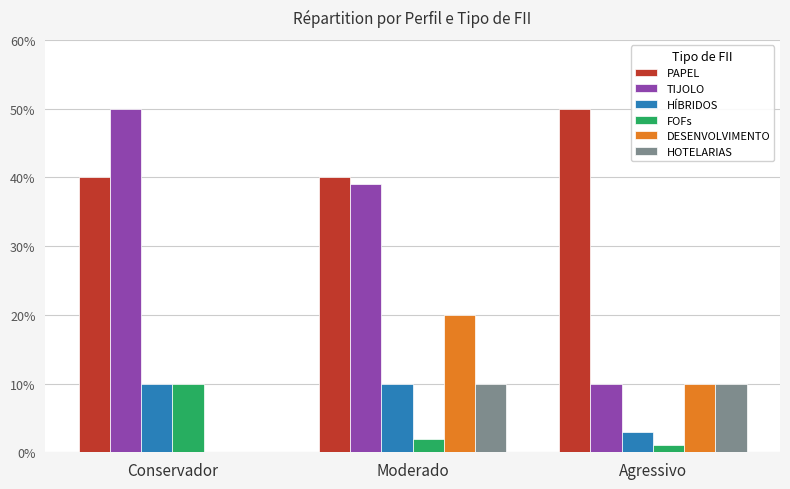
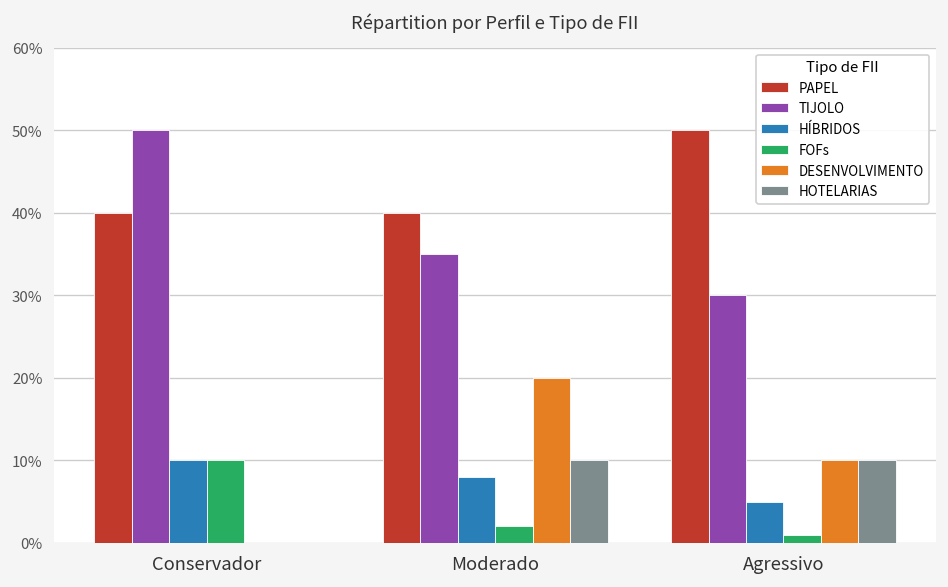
  {
    "PAPEL": {
      "Conservador": "40%",
      "Moderado": "40%",
      "Agressivo": "50%"
    },
    "TIJOLO": {
      "Conservador": "50%",
-     "Moderado": "39%",
-     "Agressivo": "10%"
+     "Moderado": "35%",
+     "Agressivo": "30%"
    },
    "HÍBRIDOS": {
      "Conservador": "10%",
-     "Moderado": "10%",
-     "Agressivo": "3%"
+     "Moderado": "8%",
+     "Agressivo": "5%"
    },
    "FOFs": {
      "Conservador": "10%",
      "Moderado": "2%",
      "Agressivo": "1%"
    },
    "DESENVOLVIMENTO": {
      "Conservador": "0%",
      "Moderado": "20%",
      "Agressivo": "10%"
    },
    "HOTELARIAS": {
      "Conservador": "0%",
      "Moderado": "10%",
      "Agressivo": "10%"
    }
  }
